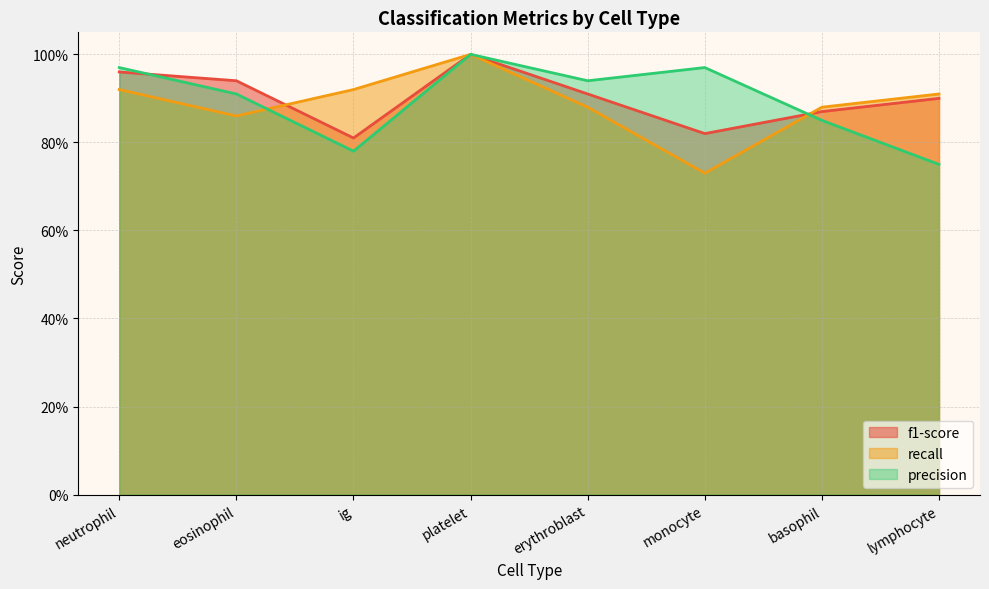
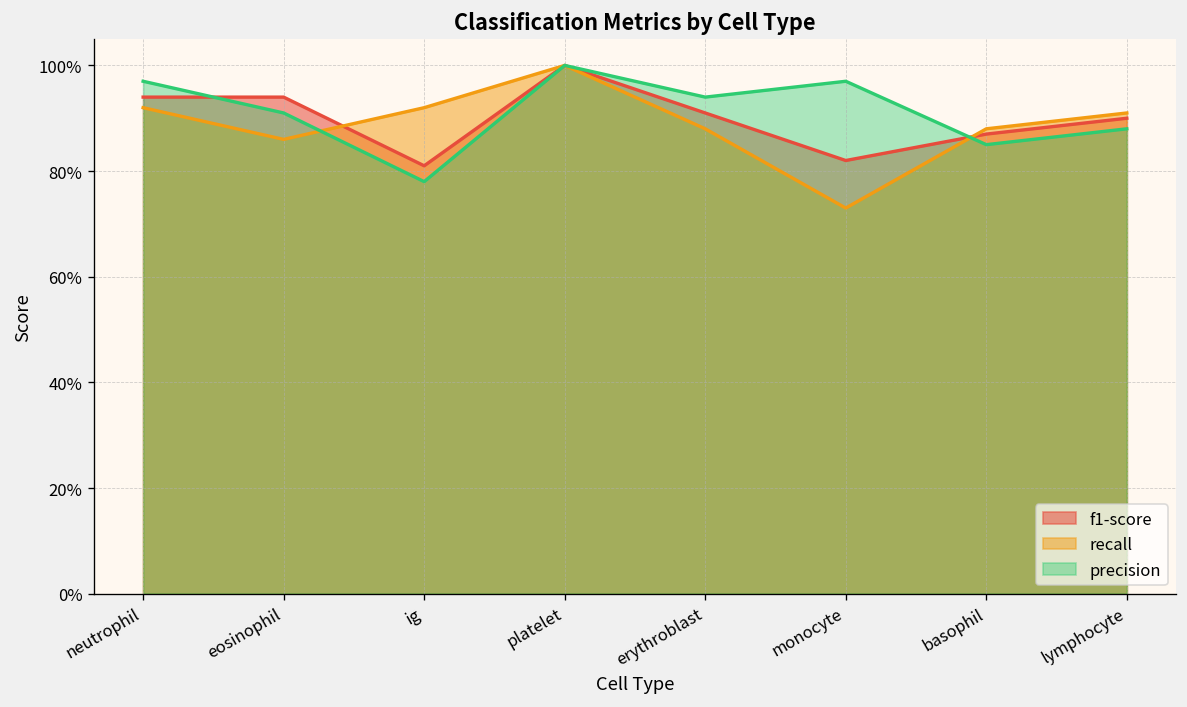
  {
    "f1-score": {
-     "neutrophil": "96%",
+     "neutrophil": "94%",
      "eosinophil": "94%",
      "ig": "81%",
      "erythroblast": "91%",
      "monocyte": "82%",
      "basophil": "87%",
      "lymphocyte": "90%"
    },
    "recall": {
      "neutrophil": "92%",
      "eosinophil": "86%",
      "ig": "92%",
      "erythroblast": "88%",
      "monocyte": "73%",
      "basophil": "88%",
      "lymphocyte": "91%"
    },
    "precision": {
      "neutrophil": "97%",
      "eosinophil": "91%",
      "ig": "78%",
      "erythroblast": "94%",
      "monocyte": "97%",
      "basophil": "85%",
-     "lymphocyte": "75%"
+     "lymphocyte": "88%"
    }
  }
